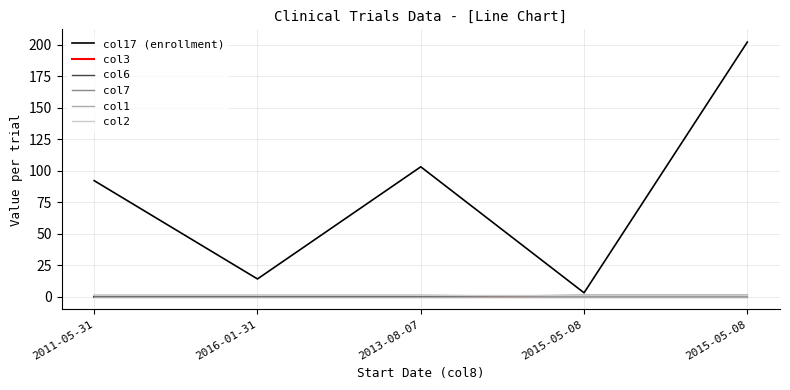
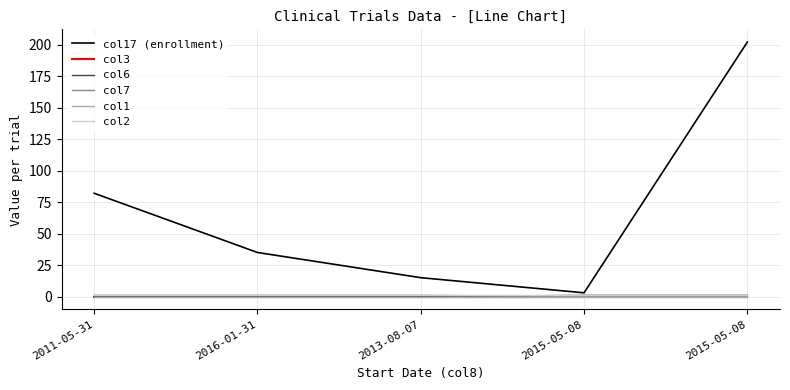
  {
    "col17 (enrollment)": {
-     "2011-05-31": 92,
-     "2016-01-31": 14,
-     "2013-08-07": 103
+     "2011-05-31": 82,
+     "2016-01-31": 35,
+     "2013-08-07": 15
    }
  }
